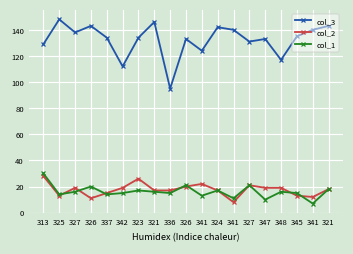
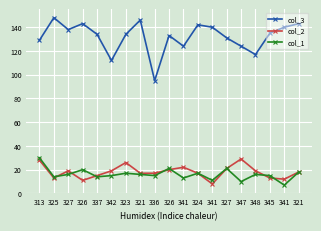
  {
    "col_3": {
      "313": 129,
      "325": 148,
      "337": 134,
      "342": 112,
      "323": 134,
      "336": 95,
      "324": 142,
-     "347": 133,
+     "347": 124,
      "348": 117
    },
    "col_2": {
      "342": 19,
      "323": 26,
-     "347": 19,
+     "347": 29,
      "348": 19
    },
    "col_1": {
      "342": 15,
      "323": 17,
      "347": 10,
      "348": 16
    }
  }
